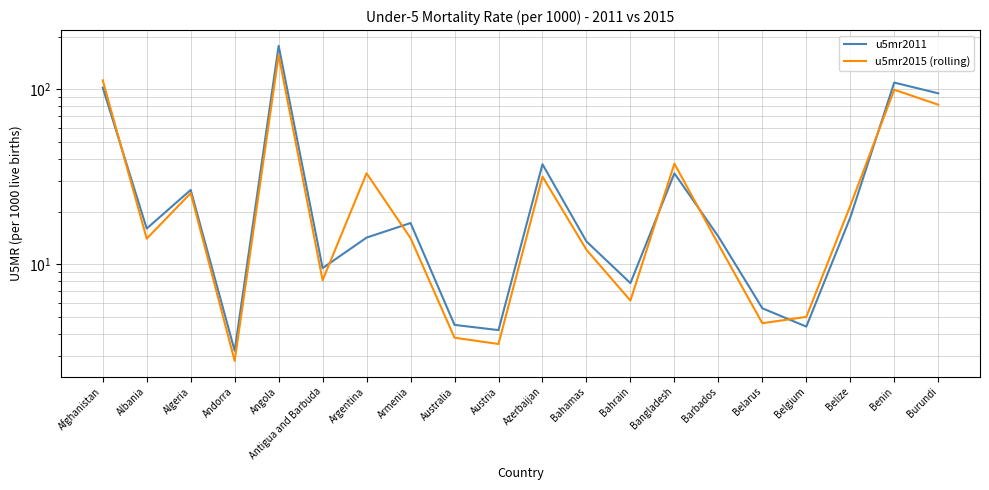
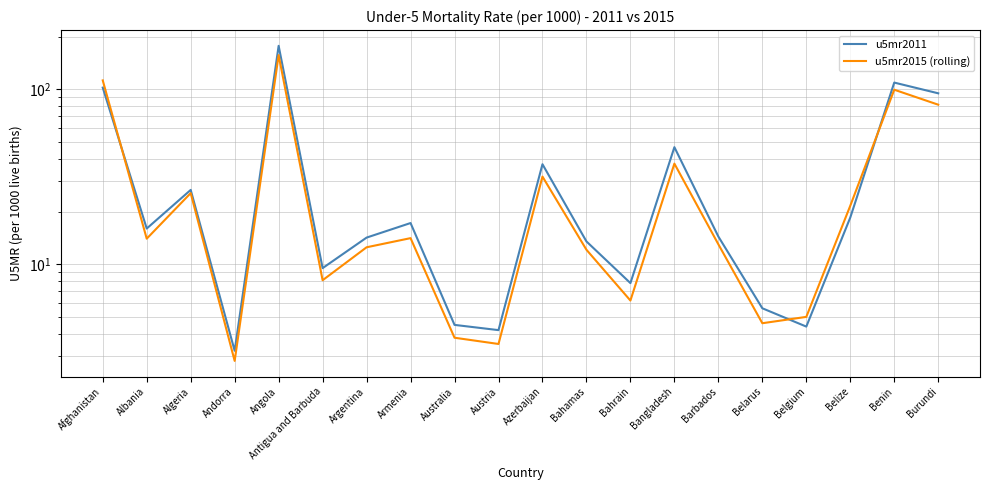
  {
    "u5mr2011": {
      "Afghanistan": 100,
      "Albania": 16,
      "Algeria": 27,
      "Andorra": 3.2,
      "Angola": 180,
      "Antigua and Barbuda": 10,
      "Argentina": 14,
      "Armenia": 17,
      "Australia": 4.5,
      "Austria": 4.2,
      "Azerbaijan": 37,
      "Bahamas": 14,
      "Bahrain": 8,
-     "Bangladesh": 33,
+     "Bangladesh": 47,
      "Barbados": 14,
      "Belarus": 5.6,
      "Belgium": 4.4,
      "Belize": 19,
      "Benin": 110,
      "Burundi": 90
    },
    "u5mr2015 (rolling)": {
      "Afghanistan": 110,
      "Albania": 14,
      "Algeria": 26,
      "Andorra": 2.8,
      "Angola": 160,
      "Antigua and Barbuda": 8,
-     "Argentina": 33,
+     "Argentina": 13,
      "Armenia": 14,
      "Australia": 3.8,
      "Austria": 3.5,
      "Azerbaijan": 32,
      "Bahamas": 12,
      "Bahrain": 6,
      "Bangladesh": 38,
      "Barbados": 13,
      "Belarus": 4.6,
      "Belgium": 5,
      "Belize": 22,
      "Benin": 100,
      "Burundi": 80
    }
  }
